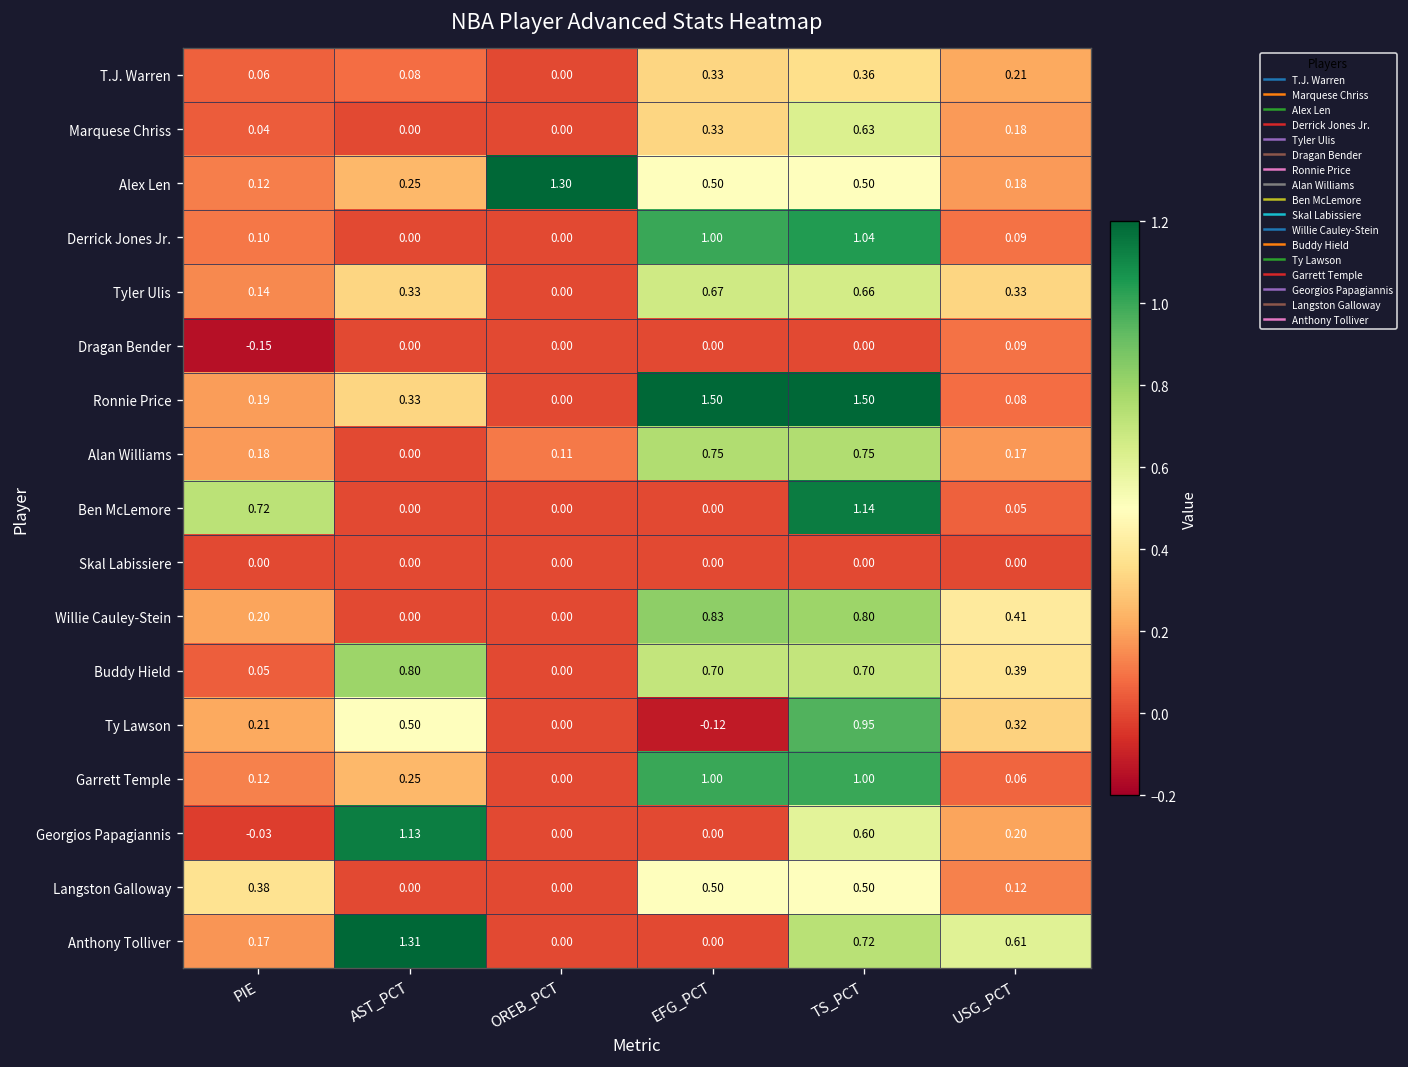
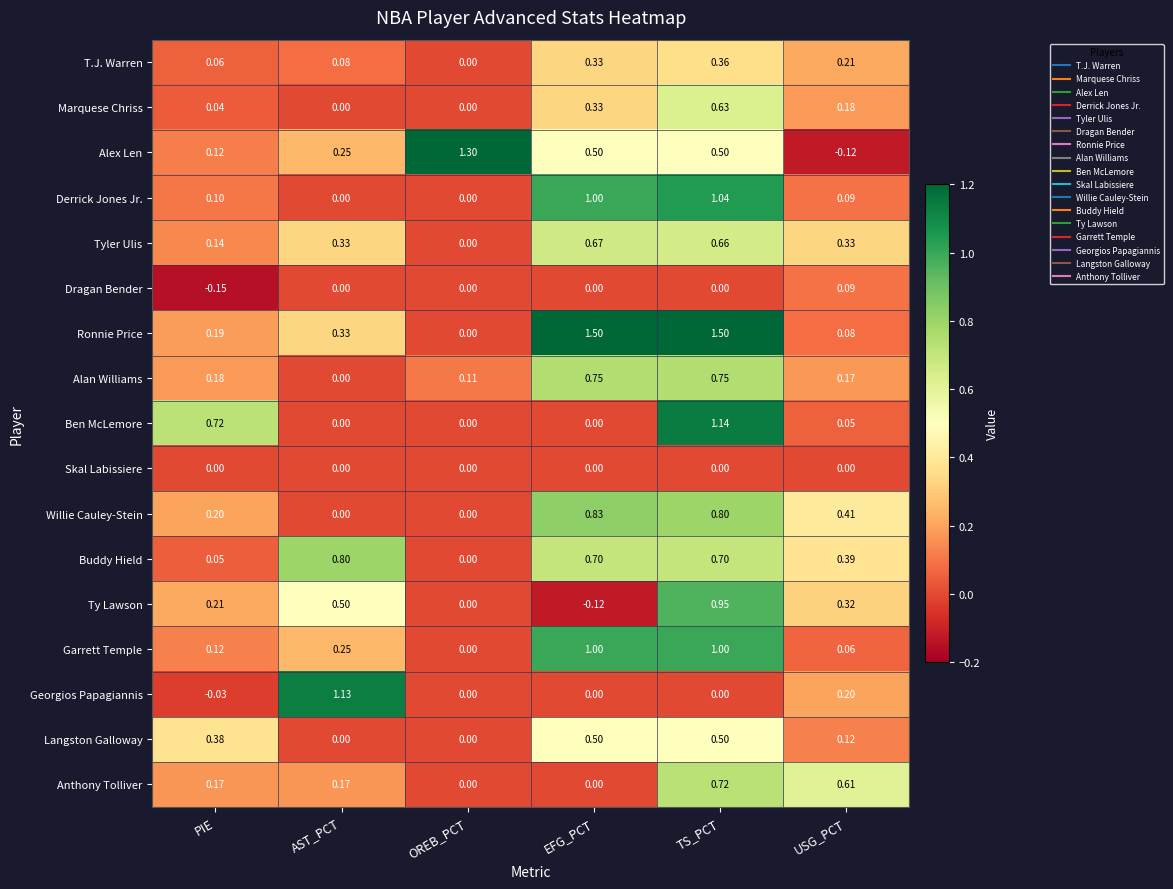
  {
    "T.J. Warren": {
      "PIE": 0.06,
      "AST_PCT": 0.08,
      "OREB_PCT": 0.00,
      "EFG_PCT": 0.33,
      "TS_PCT": 0.36,
      "USG_PCT": 0.21
    },
    "Marquese Chriss": {
      "PIE": 0.04,
      "AST_PCT": 0.00,
      "OREB_PCT": 0.00,
      "EFG_PCT": 0.33,
      "TS_PCT": 0.63,
      "USG_PCT": 0.18
    },
    "Alex Len": {
      "PIE": 0.12,
      "AST_PCT": 0.25,
      "OREB_PCT": 1.30,
      "EFG_PCT": 0.50,
      "TS_PCT": 0.50,
-     "USG_PCT": 0.18
+     "USG_PCT": -0.12
    },
    "Derrick Jones Jr.": {
      "PIE": 0.10,
      "AST_PCT": 0.00,
      "OREB_PCT": 0.00,
      "EFG_PCT": 1.00,
      "TS_PCT": 1.04,
      "USG_PCT": 0.09
    },
    "Tyler Ulis": {
      "PIE": 0.14,
      "AST_PCT": 0.33,
      "OREB_PCT": 0.00,
      "EFG_PCT": 0.67,
      "TS_PCT": 0.66,
      "USG_PCT": 0.33
    },
    "Dragan Bender": {
      "PIE": -0.15,
      "AST_PCT": 0.00,
      "OREB_PCT": 0.00,
      "EFG_PCT": 0.00,
      "TS_PCT": 0.00,
      "USG_PCT": 0.09
    },
    "Ronnie Price": {
      "PIE": 0.19,
      "AST_PCT": 0.33,
      "OREB_PCT": 0.00,
      "EFG_PCT": 1.50,
      "TS_PCT": 1.50,
      "USG_PCT": 0.08
    },
    "Alan Williams": {
      "PIE": 0.18,
      "AST_PCT": 0.00,
      "OREB_PCT": 0.11,
      "EFG_PCT": 0.75,
      "TS_PCT": 0.75,
      "USG_PCT": 0.17
    },
    "Ben McLemore": {
      "PIE": 0.72,
      "AST_PCT": 0.00,
      "OREB_PCT": 0.00,
      "EFG_PCT": 0.00,
      "TS_PCT": 1.14,
      "USG_PCT": 0.05
    },
    "Skal Labissiere": {
      "PIE": 0.00,
      "AST_PCT": 0.00,
      "OREB_PCT": 0.00,
      "EFG_PCT": 0.00,
      "TS_PCT": 0.00,
      "USG_PCT": 0.00
    },
    "Willie Cauley-Stein": {
      "PIE": 0.20,
      "AST_PCT": 0.00,
      "OREB_PCT": 0.00,
      "EFG_PCT": 0.83,
      "TS_PCT": 0.80,
      "USG_PCT": 0.41
    },
    "Buddy Hield": {
      "PIE": 0.05,
      "AST_PCT": 0.80,
      "OREB_PCT": 0.00,
      "EFG_PCT": 0.70,
      "TS_PCT": 0.70,
      "USG_PCT": 0.39
    },
    "Ty Lawson": {
      "PIE": 0.21,
      "AST_PCT": 0.50,
      "OREB_PCT": 0.00,
      "EFG_PCT": -0.12,
      "TS_PCT": 0.95,
      "USG_PCT": 0.32
    },
    "Garrett Temple": {
      "PIE": 0.12,
      "AST_PCT": 0.25,
      "OREB_PCT": 0.00,
      "EFG_PCT": 1.00,
      "TS_PCT": 1.00,
      "USG_PCT": 0.06
    },
    "Georgios Papagiannis": {
      "PIE": -0.03,
      "AST_PCT": 1.13,
      "OREB_PCT": 0.00,
      "EFG_PCT": 0.00,
-     "TS_PCT": 0.60,
+     "TS_PCT": 0.00,
      "USG_PCT": 0.20
    },
    "Langston Galloway": {
      "PIE": 0.38,
      "AST_PCT": 0.00,
      "OREB_PCT": 0.00,
      "EFG_PCT": 0.50,
      "TS_PCT": 0.50,
      "USG_PCT": 0.12
    },
    "Anthony Tolliver": {
      "PIE": 0.17,
-     "AST_PCT": 1.31,
+     "AST_PCT": 0.17,
      "OREB_PCT": 0.00,
      "EFG_PCT": 0.00,
      "TS_PCT": 0.72,
      "USG_PCT": 0.61
    }
  }
